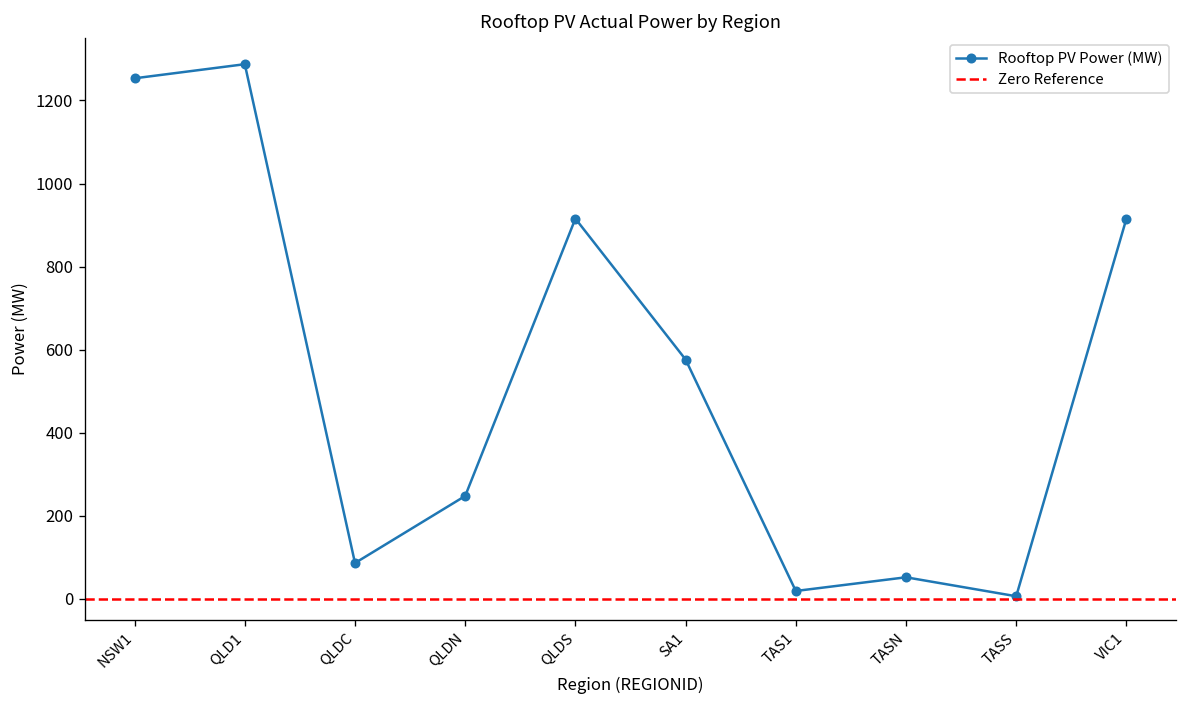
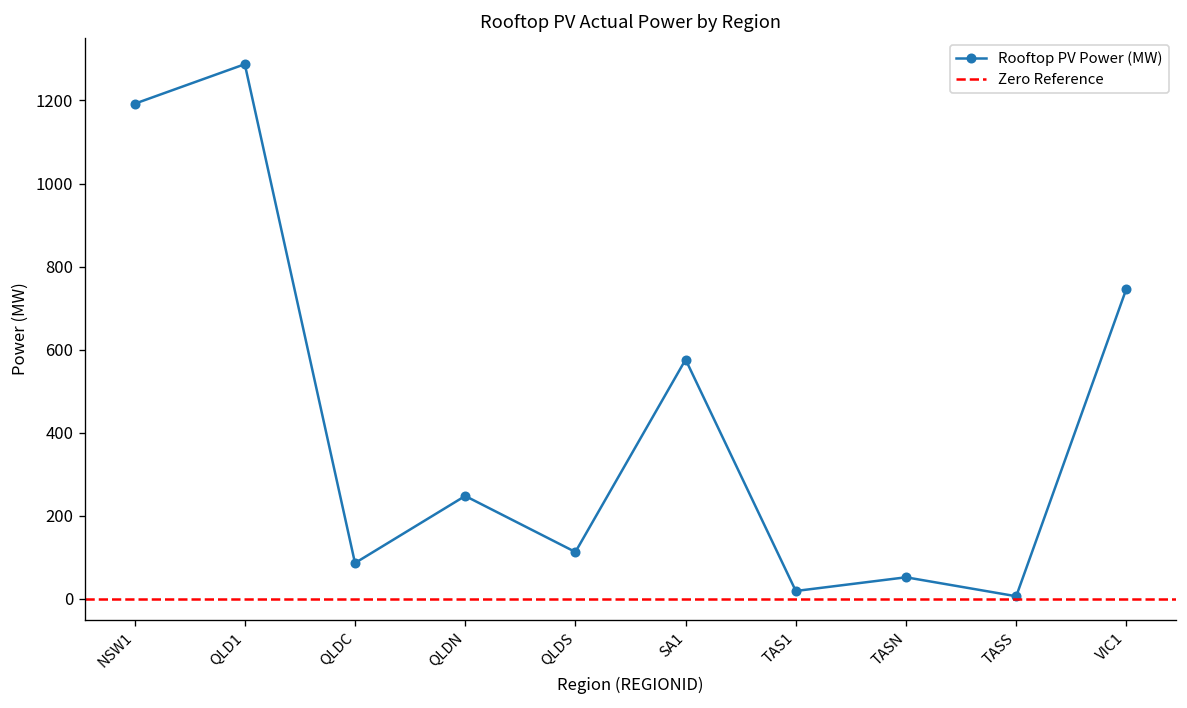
  {
-   "NSW1": 1250,
+   "NSW1": 1190,
    "QLD1": 1290,
    "QLDC": 90,
    "QLDN": 250,
-   "QLDS": 920,
+   "QLDS": 110,
    "SA1": 580,
    "TAS1": 20,
    "TASN": 50,
    "TASS": 10,
-   "VIC1": 920
+   "VIC1": 750
  }
